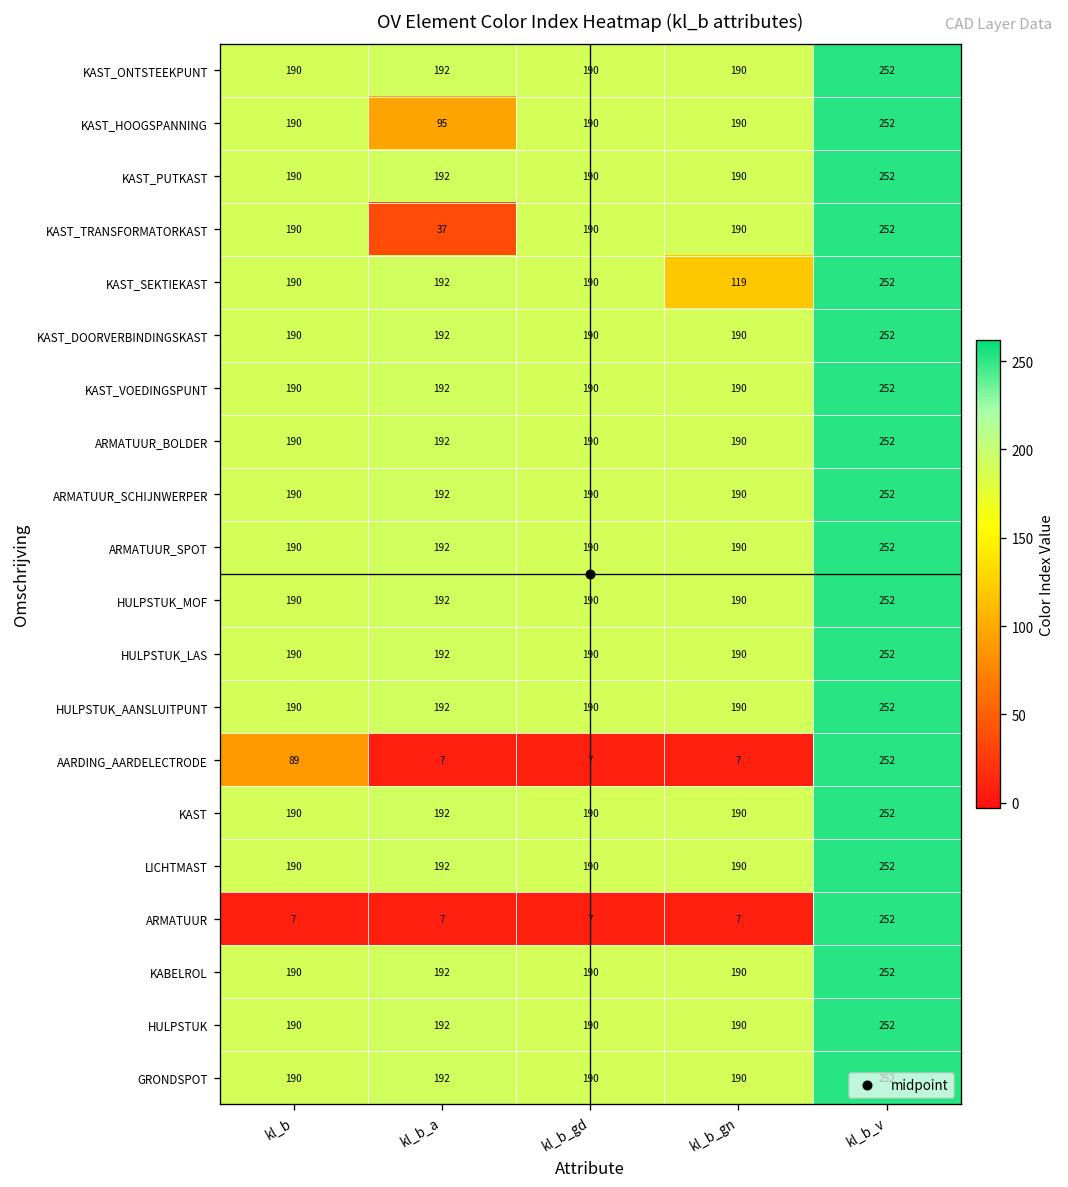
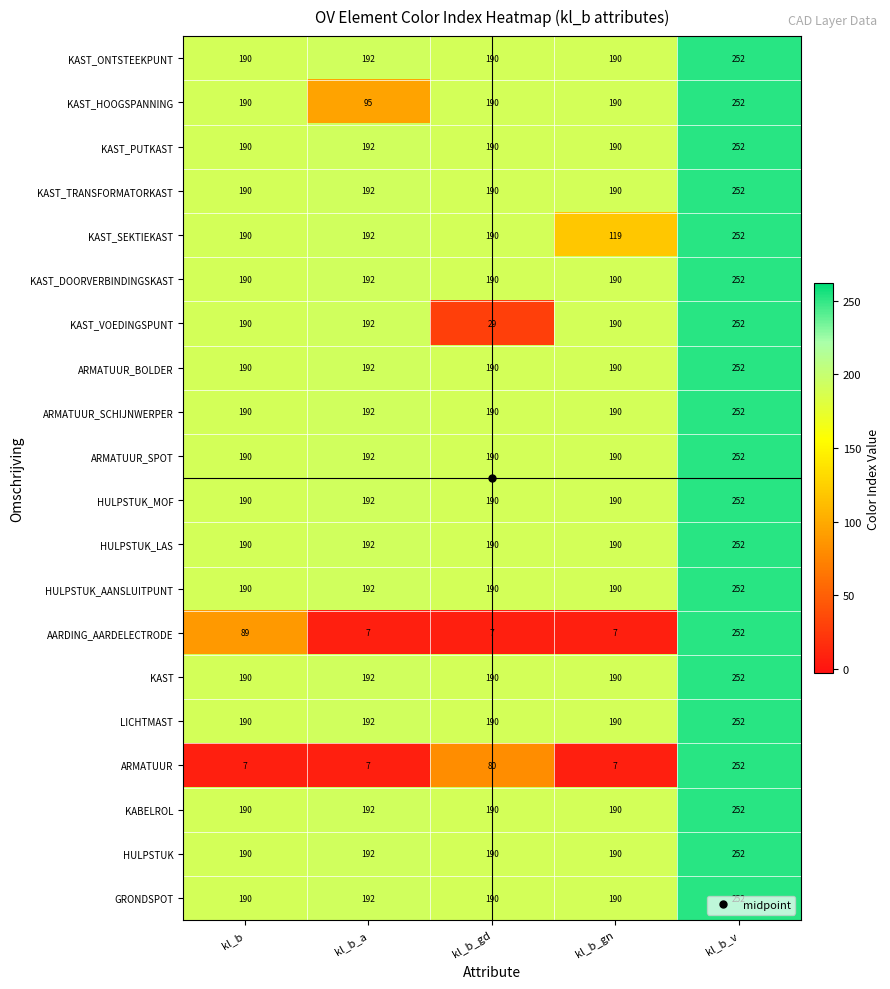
  {
    "KAST_ONTSTEEKPUNT": {
      "kl_b": 190,
      "kl_b_a": 192,
      "kl_b_gd": 190,
      "kl_b_gn": 190,
      "kl_b_v": 252
    },
    "KAST_HOOGSPANNING": {
      "kl_b": 190,
      "kl_b_a": 95,
      "kl_b_gd": 190,
      "kl_b_gn": 190,
      "kl_b_v": 252
    },
    "KAST_PUTKAST": {
      "kl_b": 190,
      "kl_b_a": 192,
      "kl_b_gd": 190,
      "kl_b_gn": 190,
      "kl_b_v": 252
    },
    "KAST_TRANSFORMATORKAST": {
      "kl_b": 190,
-     "kl_b_a": 37,
+     "kl_b_a": 192,
      "kl_b_gd": 190,
      "kl_b_gn": 190,
      "kl_b_v": 252
    },
    "KAST_SEKTIEKAST": {
      "kl_b": 190,
      "kl_b_a": 192,
      "kl_b_gd": 190,
      "kl_b_gn": 119,
      "kl_b_v": 252
    },
    "KAST_DOORVERBINDINGSKAST": {
      "kl_b": 190,
      "kl_b_a": 192,
      "kl_b_gd": 190,
      "kl_b_gn": 190,
      "kl_b_v": 252
    },
    "KAST_VOEDINGSPUNT": {
      "kl_b": 190,
      "kl_b_a": 192,
-     "kl_b_gd": 190,
+     "kl_b_gd": 29,
      "kl_b_gn": 190,
      "kl_b_v": 252
    },
    "ARMATUUR_BOLDER": {
      "kl_b": 190,
      "kl_b_a": 192,
      "kl_b_gd": 190,
      "kl_b_gn": 190,
      "kl_b_v": 252
    },
    "ARMATUUR_SCHIJNWERPER": {
      "kl_b": 190,
      "kl_b_a": 192,
      "kl_b_gd": 190,
      "kl_b_gn": 190,
      "kl_b_v": 252
    },
    "ARMATUUR_SPOT": {
      "kl_b": 190,
      "kl_b_a": 192,
      "kl_b_gd": 190,
      "kl_b_gn": 190,
      "kl_b_v": 252
    },
    "HULPSTUK_MOF": {
      "kl_b": 190,
      "kl_b_a": 192,
      "kl_b_gd": 190,
      "kl_b_gn": 190,
      "kl_b_v": 252
    },
    "HULPSTUK_LAS": {
      "kl_b": 190,
      "kl_b_a": 192,
      "kl_b_gd": 190,
      "kl_b_gn": 190,
      "kl_b_v": 252
    },
    "HULPSTUK_AANSLUITPUNT": {
      "kl_b": 190,
      "kl_b_a": 192,
      "kl_b_gd": 190,
      "kl_b_gn": 190,
      "kl_b_v": 252
    },
    "AARDING_AARDELECTRODE": {
      "kl_b": 89,
      "kl_b_a": 7,
      "kl_b_gd": 7,
      "kl_b_gn": 7,
      "kl_b_v": 252
    },
    "KAST": {
      "kl_b": 190,
      "kl_b_a": 192,
      "kl_b_gd": 190,
      "kl_b_gn": 190,
      "kl_b_v": 252
    },
    "LICHTMAST": {
      "kl_b": 190,
      "kl_b_a": 192,
      "kl_b_gd": 190,
      "kl_b_gn": 190,
      "kl_b_v": 252
    },
    "ARMATUUR": {
      "kl_b": 7,
      "kl_b_a": 7,
-     "kl_b_gd": 7,
+     "kl_b_gd": 80,
      "kl_b_gn": 7,
      "kl_b_v": 252
    },
    "KABELROL": {
      "kl_b": 190,
      "kl_b_a": 192,
      "kl_b_gd": 190,
      "kl_b_gn": 190,
      "kl_b_v": 252
    },
    "HULPSTUK": {
      "kl_b": 190,
      "kl_b_a": 192,
      "kl_b_gd": 190,
      "kl_b_gn": 190,
      "kl_b_v": 252
    },
    "GRONDSPOT": {
      "kl_b": 190,
      "kl_b_a": 192,
      "kl_b_gd": 190,
      "kl_b_gn": 190
    }
  }
